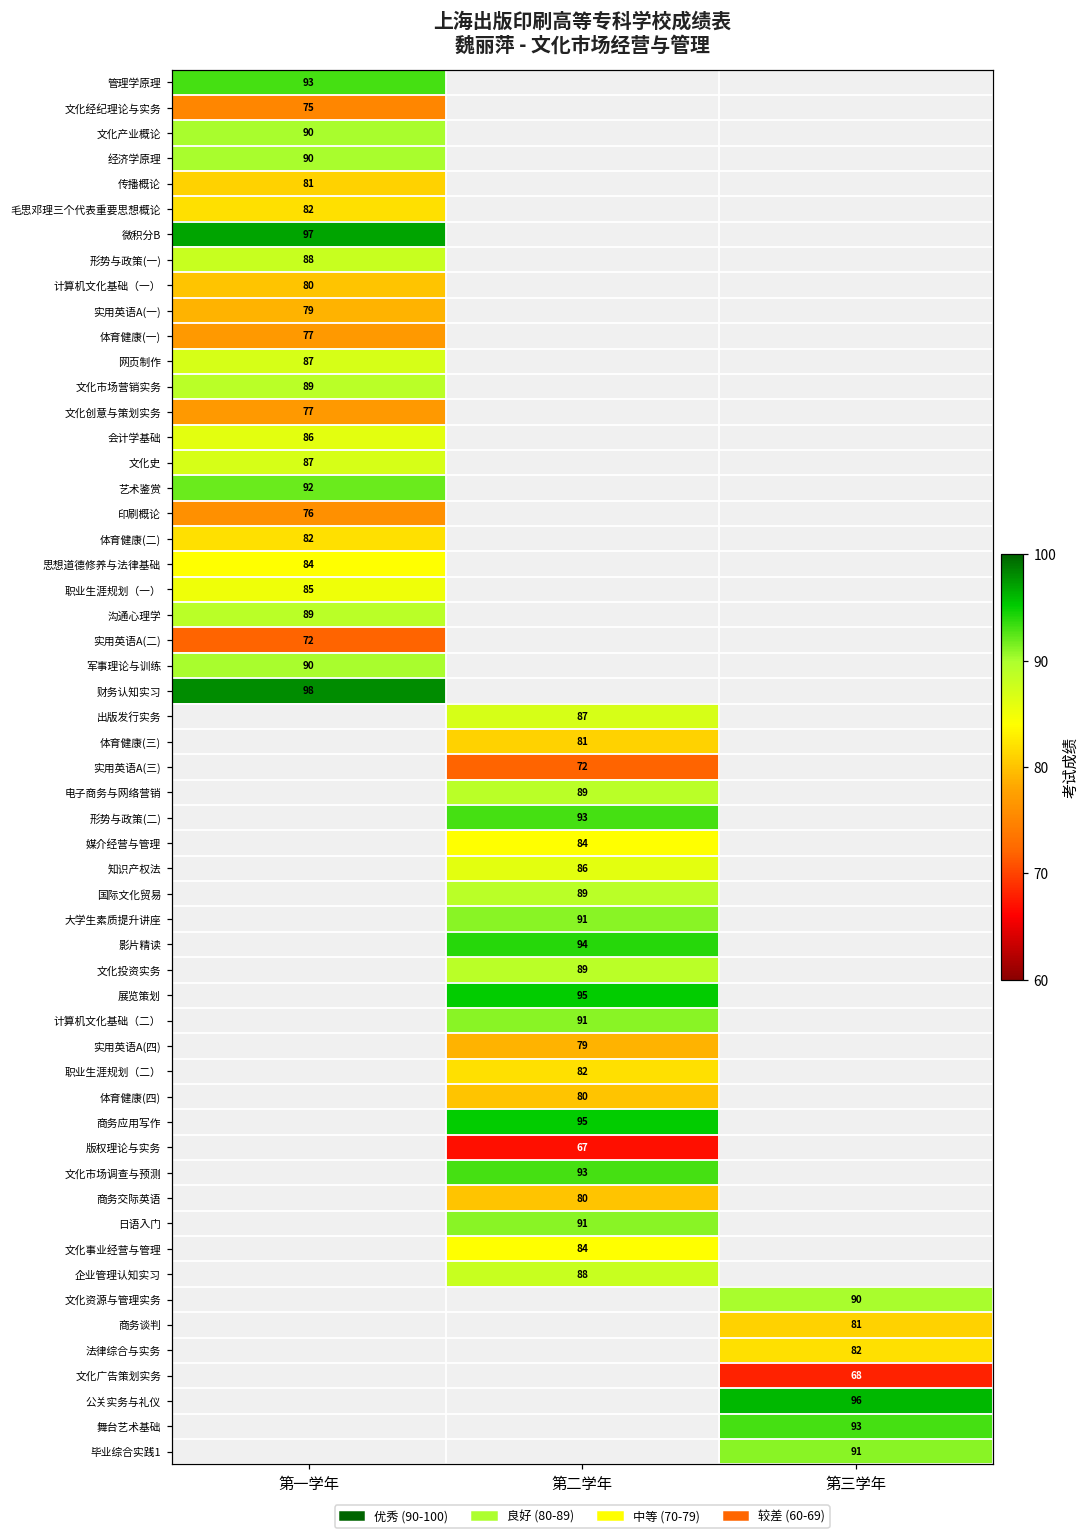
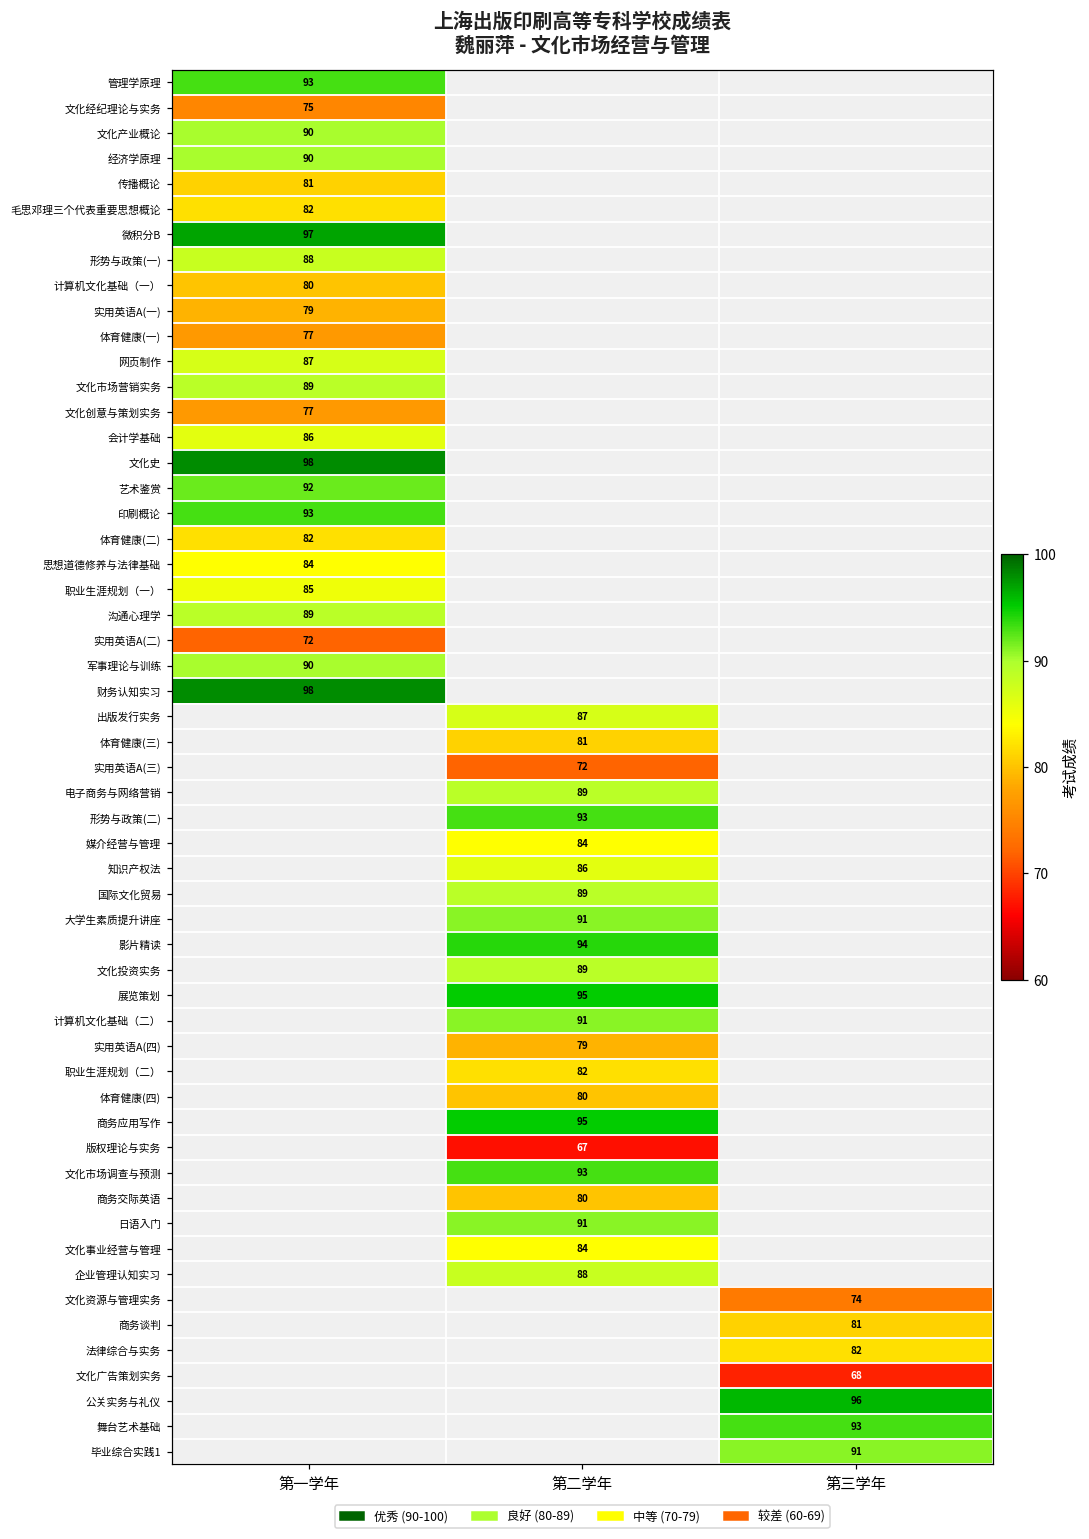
  {
    "管理学原理": {
      "第一学年": 93
    },
    "文化经纪理论与实务": {
      "第一学年": 75
    },
    "文化产业概论": {
      "第一学年": 90
    },
    "经济学原理": {
      "第一学年": 90
    },
    "传播概论": {
      "第一学年": 81
    },
    "毛思邓理三个代表重要思想概论": {
      "第一学年": 82
    },
    "微积分B": {
      "第一学年": 97
    },
    "形势与政策(一)": {
      "第一学年": 88
    },
    "计算机文化基础（一）": {
      "第一学年": 80
    },
    "实用英语A(一)": {
      "第一学年": 79
    },
    "体育健康(一)": {
      "第一学年": 77
    },
    "网页制作": {
      "第一学年": 87
    },
    "文化市场营销实务": {
      "第一学年": 89
    },
    "文化创意与策划实务": {
      "第一学年": 77
    },
    "会计学基础": {
      "第一学年": 86
    },
    "文化史": {
-     "第一学年": 87
+     "第一学年": 98
    },
    "艺术鉴赏": {
      "第一学年": 92
    },
    "印刷概论": {
-     "第一学年": 76
+     "第一学年": 93
    },
    "体育健康(二)": {
      "第一学年": 82
    },
    "思想道德修养与法律基础": {
      "第一学年": 84
    },
    "职业生涯规划（一）": {
      "第一学年": 85
    },
    "沟通心理学": {
      "第一学年": 89
    },
    "实用英语A(二)": {
      "第一学年": 72
    },
    "军事理论与训练": {
      "第一学年": 90
    },
    "财务认知实习": {
      "第一学年": 98
    },
    "出版发行实务": {
      "第二学年": 87
    },
    "体育健康(三)": {
      "第二学年": 81
    },
    "实用英语A(三)": {
      "第二学年": 72
    },
    "电子商务与网络营销": {
      "第二学年": 89
    },
    "形势与政策(二)": {
      "第二学年": 93
    },
    "媒介经营与管理": {
      "第二学年": 84
    },
    "知识产权法": {
      "第二学年": 86
    },
    "国际文化贸易": {
      "第二学年": 89
    },
    "大学生素质提升讲座": {
      "第二学年": 91
    },
    "影片精读": {
      "第二学年": 94
    },
    "文化投资实务": {
      "第二学年": 89
    },
    "展览策划": {
      "第二学年": 95
    },
    "计算机文化基础（二）": {
      "第二学年": 91
    },
    "实用英语A(四)": {
      "第二学年": 79
    },
    "职业生涯规划（二）": {
      "第二学年": 82
    },
    "体育健康(四)": {
      "第二学年": 80
    },
    "商务应用写作": {
      "第二学年": 95
    },
    "版权理论与实务": {
      "第二学年": 67
    },
    "文化市场调查与预测": {
      "第二学年": 93
    },
    "商务交际英语": {
      "第二学年": 80
    },
    "日语入门": {
      "第二学年": 91
    },
    "文化事业经营与管理": {
      "第二学年": 84
    },
    "企业管理认知实习": {
      "第二学年": 88
    },
    "文化资源与管理实务": {
-     "第三学年": 90
+     "第三学年": 74
    },
    "商务谈判": {
      "第三学年": 81
    },
    "法律综合与实务": {
      "第三学年": 82
    },
    "文化广告策划实务": {
      "第三学年": 68
    },
    "公关实务与礼仪": {
      "第三学年": 96
    },
    "舞台艺术基础": {
      "第三学年": 93
    },
    "毕业综合实践1": {
      "第三学年": 91
    }
  }
